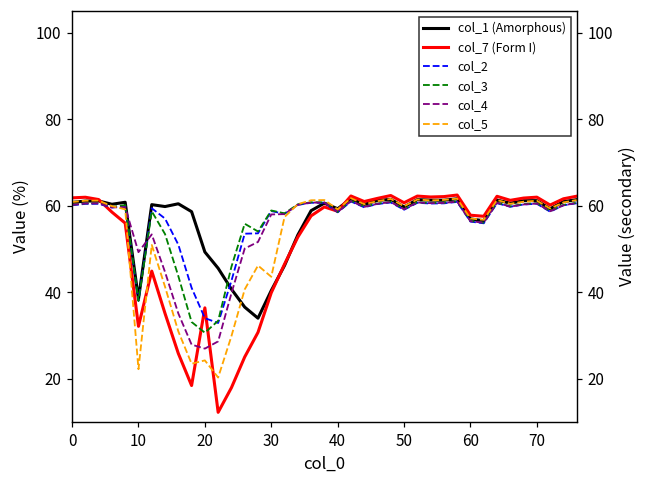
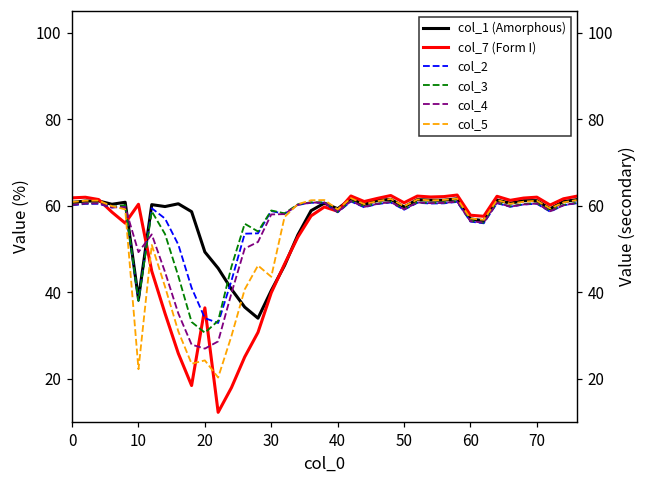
  {
    "col_1 (Amorphous)": {
      "0": 61,
      "10": 38,
      "20": 49,
      "50": 60,
      "60": 57,
      "70": 61
    },
    "col_7 (Form I)": {
      "0": 62,
-     "10": 32,
+     "10": 60,
      "20": 36,
      "50": 61,
      "60": 58,
      "70": 62
    },
    "col_2": {
      "20": 34
    },
    "col_3": {
      "20": 31
    },
    "col_4": {
      "10": 49,
      "20": 27,
      "30": 58
    },
    "col_5": {
      "0": 61,
      "10": 22,
      "20": 24,
      "30": 44,
      "50": 60
    }
  }
